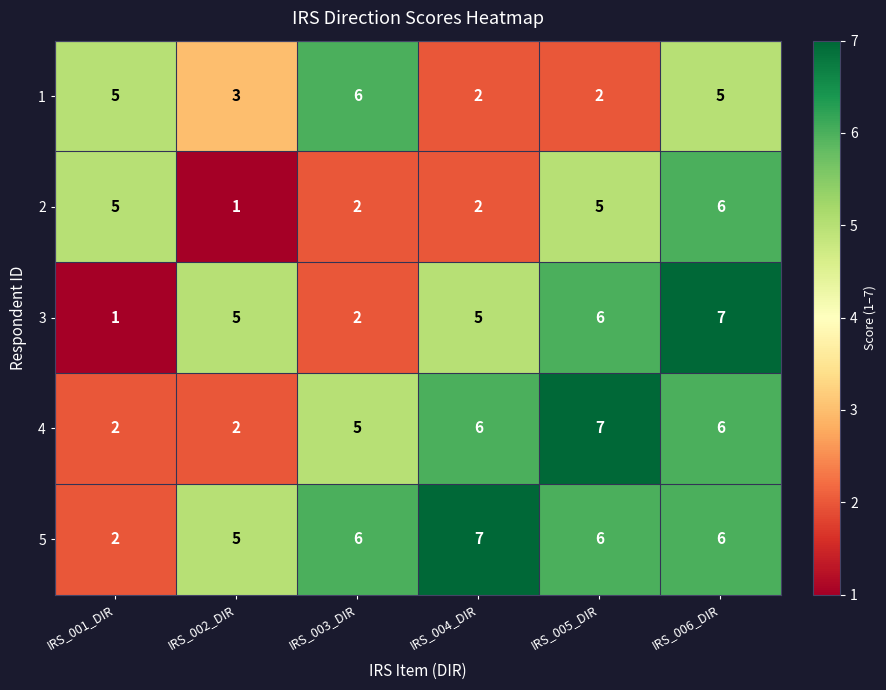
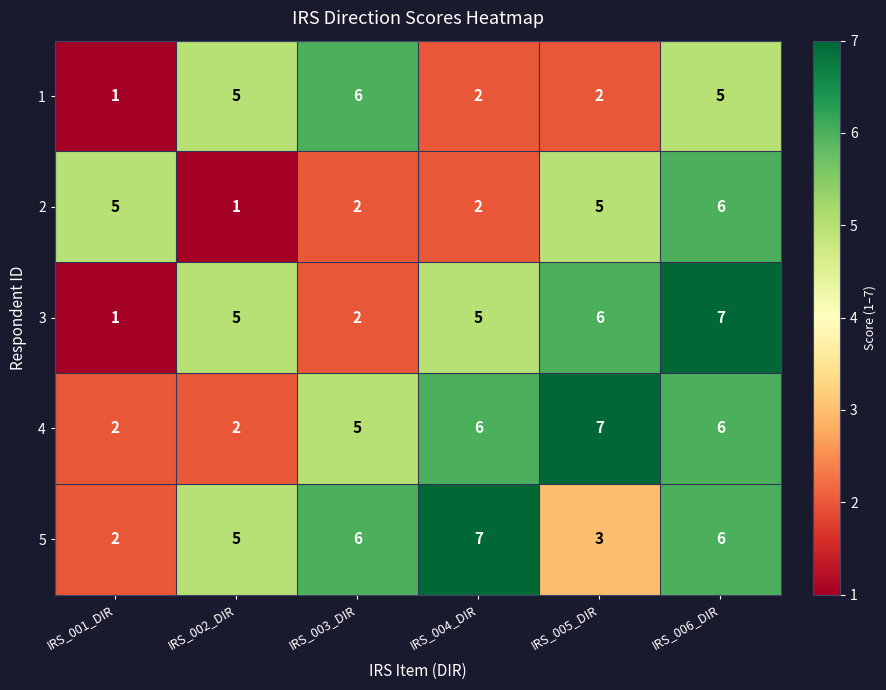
  {
    "1": {
-     "IRS_001_DIR": 5,
-     "IRS_002_DIR": 3,
+     "IRS_001_DIR": 1,
+     "IRS_002_DIR": 5,
      "IRS_003_DIR": 6,
      "IRS_004_DIR": 2,
      "IRS_005_DIR": 2,
      "IRS_006_DIR": 5
    },
    "2": {
      "IRS_001_DIR": 5,
      "IRS_002_DIR": 1,
      "IRS_003_DIR": 2,
      "IRS_004_DIR": 2,
      "IRS_005_DIR": 5,
      "IRS_006_DIR": 6
    },
    "3": {
      "IRS_001_DIR": 1,
      "IRS_002_DIR": 5,
      "IRS_003_DIR": 2,
      "IRS_004_DIR": 5,
      "IRS_005_DIR": 6,
      "IRS_006_DIR": 7
    },
    "4": {
      "IRS_001_DIR": 2,
      "IRS_002_DIR": 2,
      "IRS_003_DIR": 5,
      "IRS_004_DIR": 6,
      "IRS_005_DIR": 7,
      "IRS_006_DIR": 6
    },
    "5": {
      "IRS_001_DIR": 2,
      "IRS_002_DIR": 5,
      "IRS_003_DIR": 6,
      "IRS_004_DIR": 7,
-     "IRS_005_DIR": 6,
+     "IRS_005_DIR": 3,
      "IRS_006_DIR": 6
    }
  }
